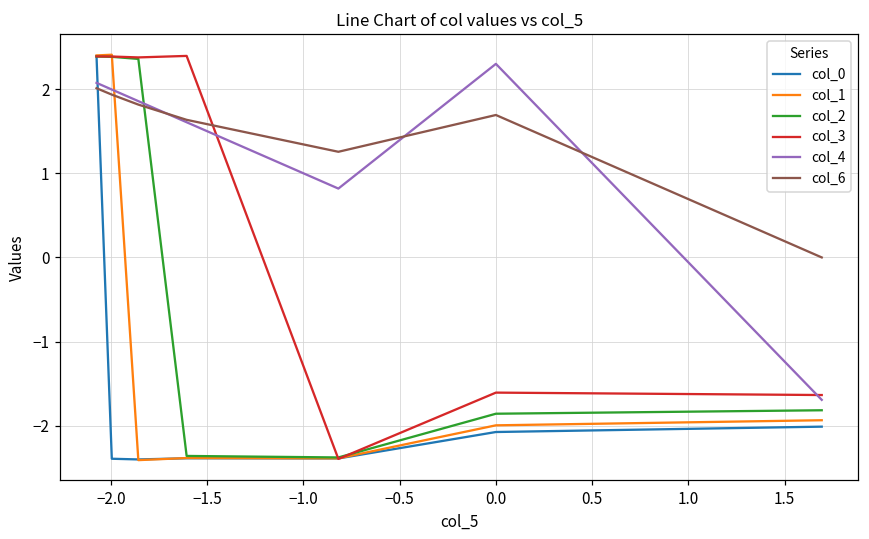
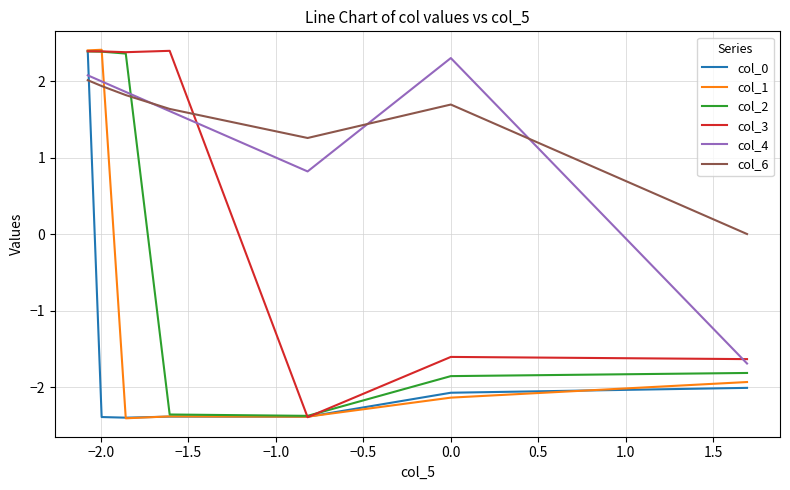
  {
    "col_0": {
      "0.0": -2.1
    },
    "col_1": {
-     "0.0": -2.0
+     "0.0": -2.1
    },
    "col_2": {
      "0.0": -1.9
    },
    "col_3": {
      "0.0": -1.6
    },
    "col_4": {
      "0.0": 2.3
    },
    "col_6": {
      "0.0": 1.7
    }
  }
